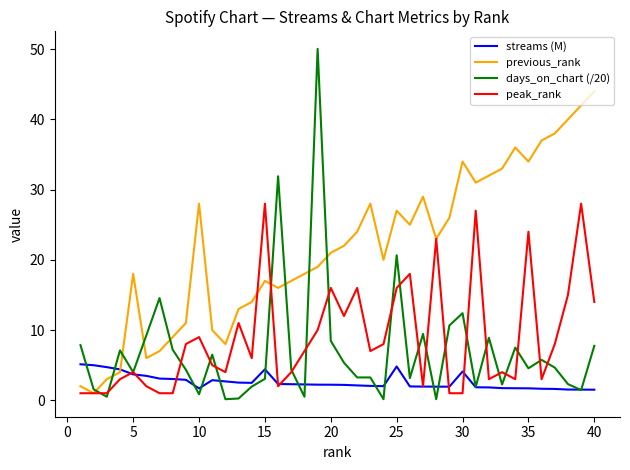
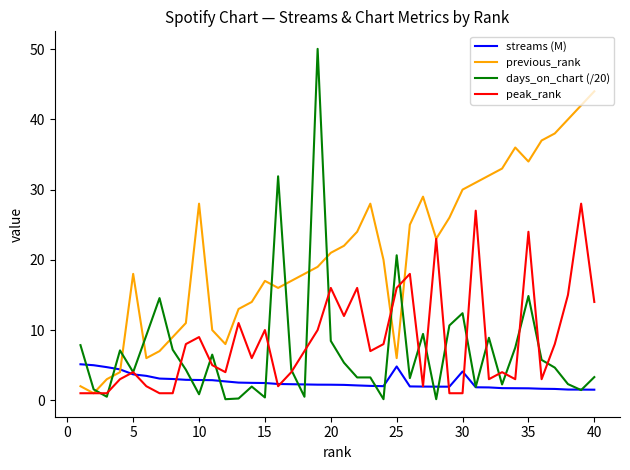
  {
    "streams (M)": {
-     "10": 2,
-     "15": 4,
+     "10": 3,
+     "15": 2,
      "20": 2,
      "25": 5,
      "30": 4,
      "35": 2,
      "40": 2
    },
    "previous_rank": {
      "5": 18,
      "10": 28,
      "15": 17,
      "20": 21,
-     "25": 27,
-     "30": 34,
+     "25": 6,
+     "30": 30,
      "35": 34
    },
    "days_on_chart (/20)": {
      "10": 1,
-     "15": 3,
+     "15": 0,
      "20": 8,
      "25": 21,
      "30": 12,
-     "35": 5,
-     "40": 8
+     "35": 15,
+     "40": 3
    },
    "peak_rank": {
      "10": 9,
-     "15": 28,
+     "15": 10,
      "20": 16,
      "25": 16,
      "30": 1,
      "35": 24,
      "40": 14
    }
  }
